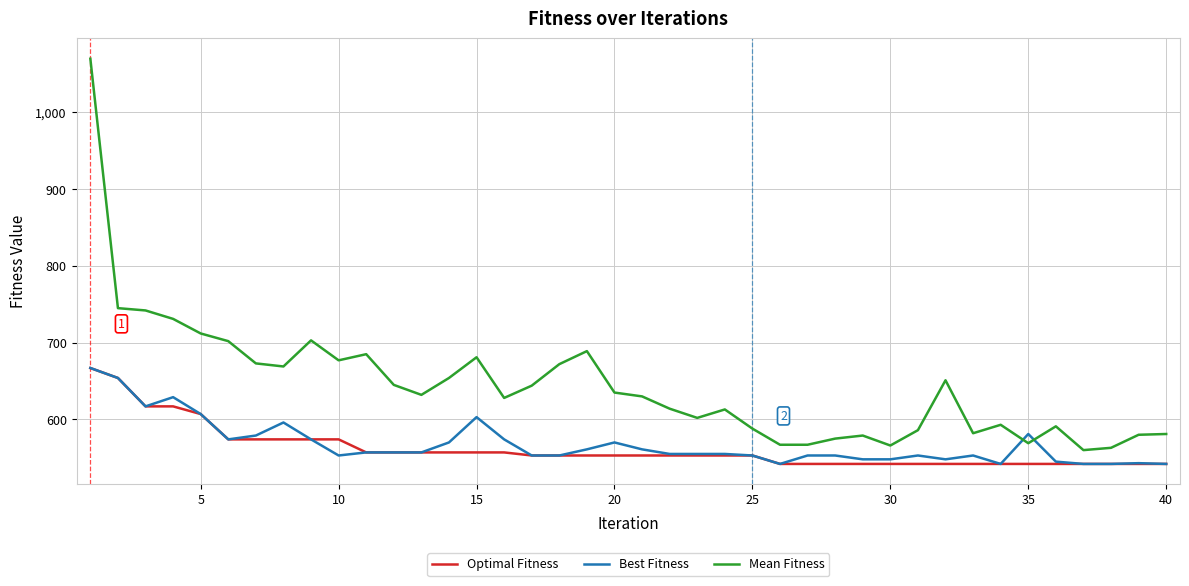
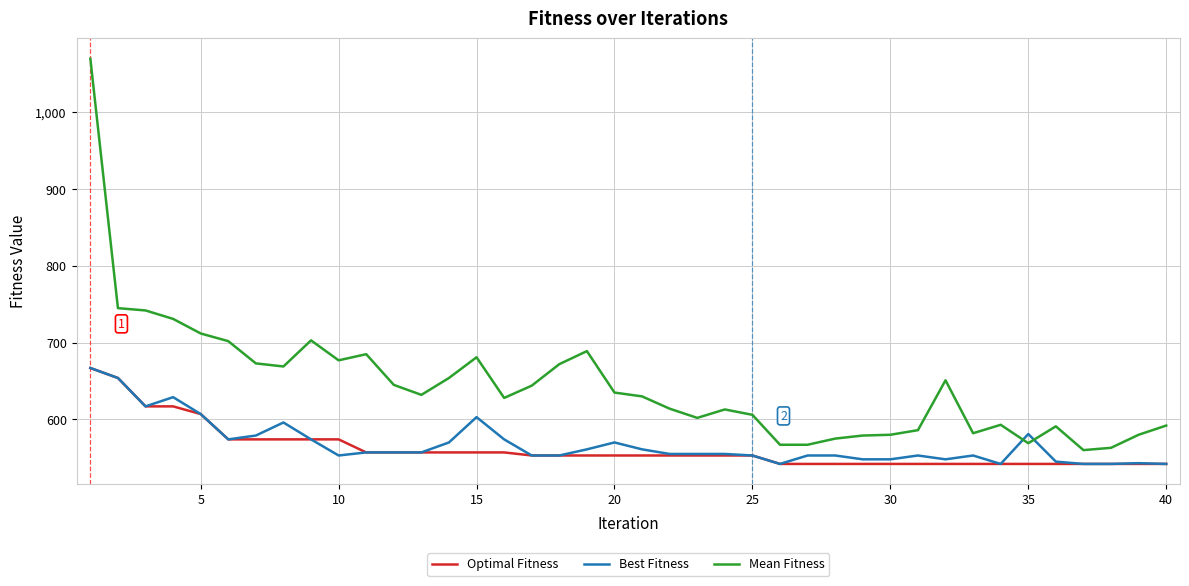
  {
    "Optimal Fitness": {
      "10": 570,
      "15": 560,
      "20": 550,
      "30": 540,
      "35": 540
    },
    "Best Fitness": {
      "10": 550,
      "15": 600,
      "20": 570,
      "30": 550,
      "35": 580
    },
    "Mean Fitness": {
      "5": 710,
      "10": 680,
      "15": 680,
      "20": 640,
-     "25": 590,
-     "30": 570,
+     "25": 610,
+     "30": 580,
      "35": 570,
-     "40": 580
+     "40": 590
    }
  }
